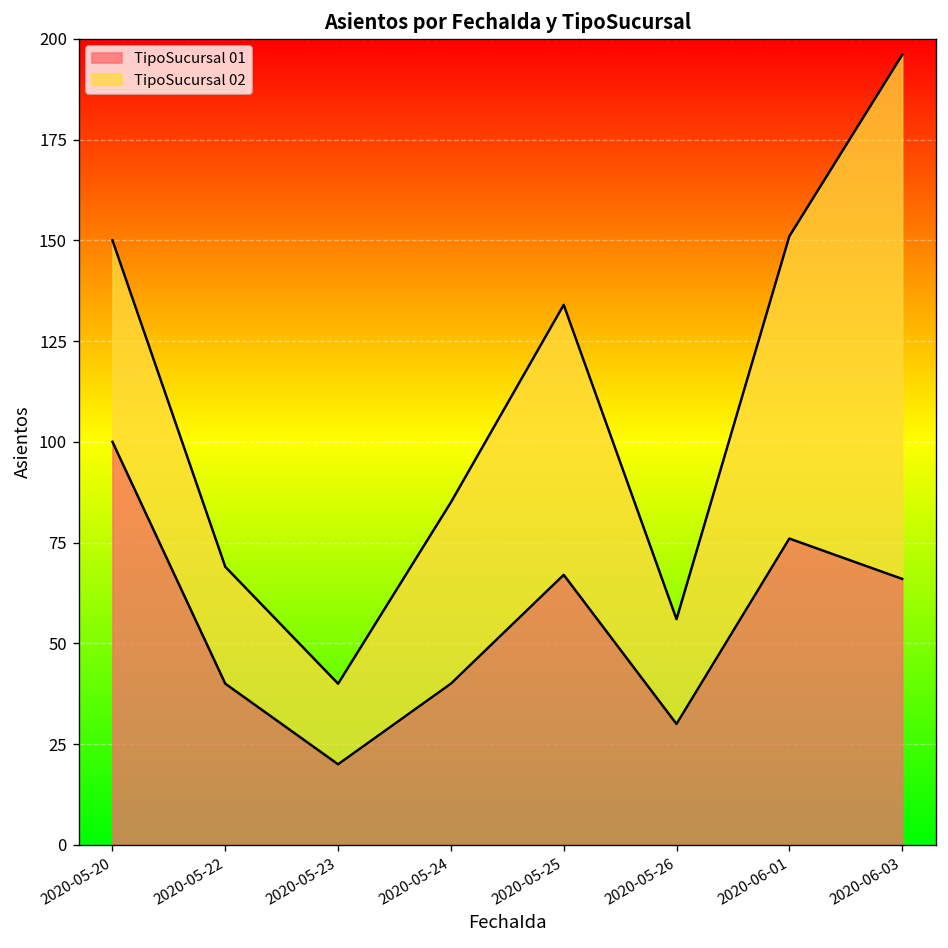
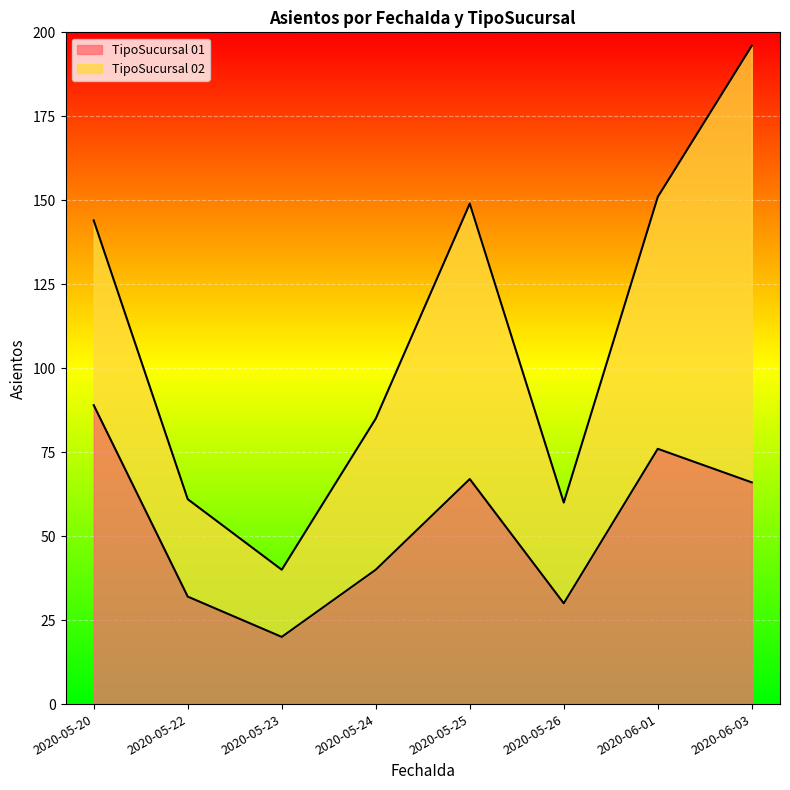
  {
    "TipoSucursal 01": {
-     "2020-05-20": 100,
-     "2020-05-22": 40,
+     "2020-05-20": 89,
+     "2020-05-22": 32,
      "2020-05-23": 20,
      "2020-05-24": 40,
      "2020-05-25": 67,
      "2020-05-26": 30,
      "2020-06-01": 76,
      "2020-06-03": 66
    },
    "TipoSucursal 02": {
-     "2020-05-20": 50,
+     "2020-05-20": 55,
      "2020-05-22": 29,
      "2020-05-23": 20,
      "2020-05-24": 45,
-     "2020-05-25": 67,
-     "2020-05-26": 26,
+     "2020-05-25": 82,
+     "2020-05-26": 30,
      "2020-06-01": 75,
      "2020-06-03": 130
    }
  }
